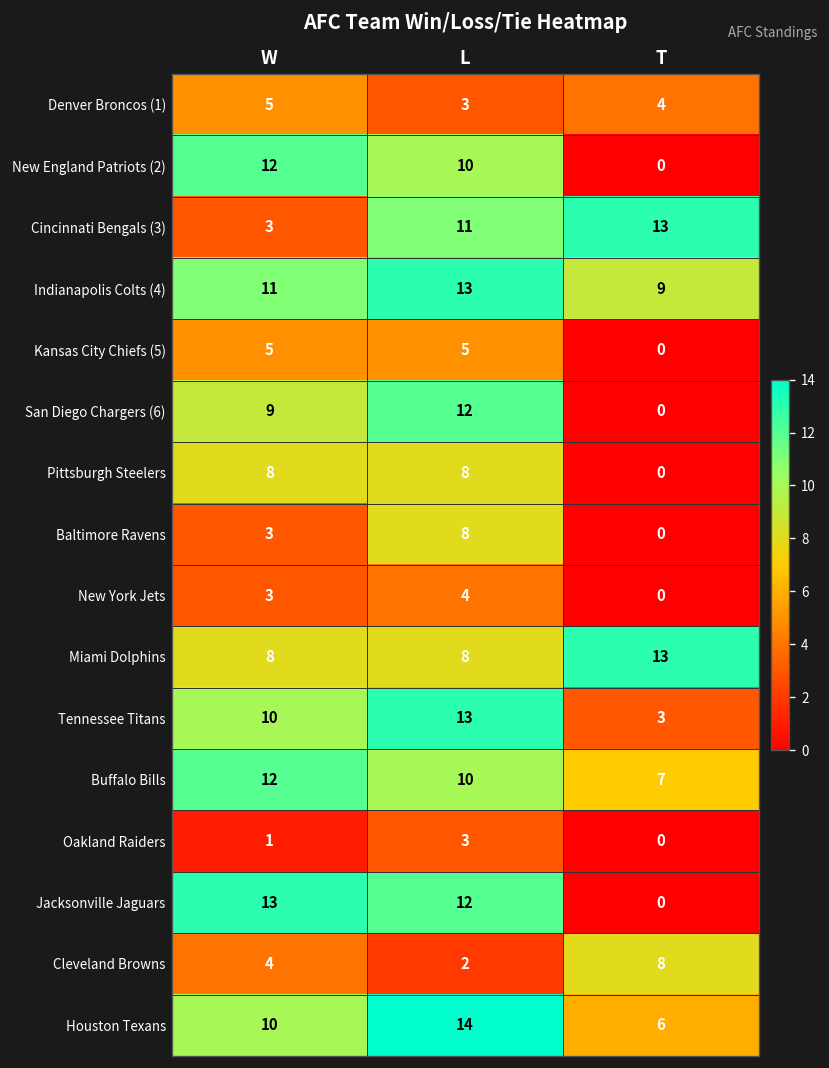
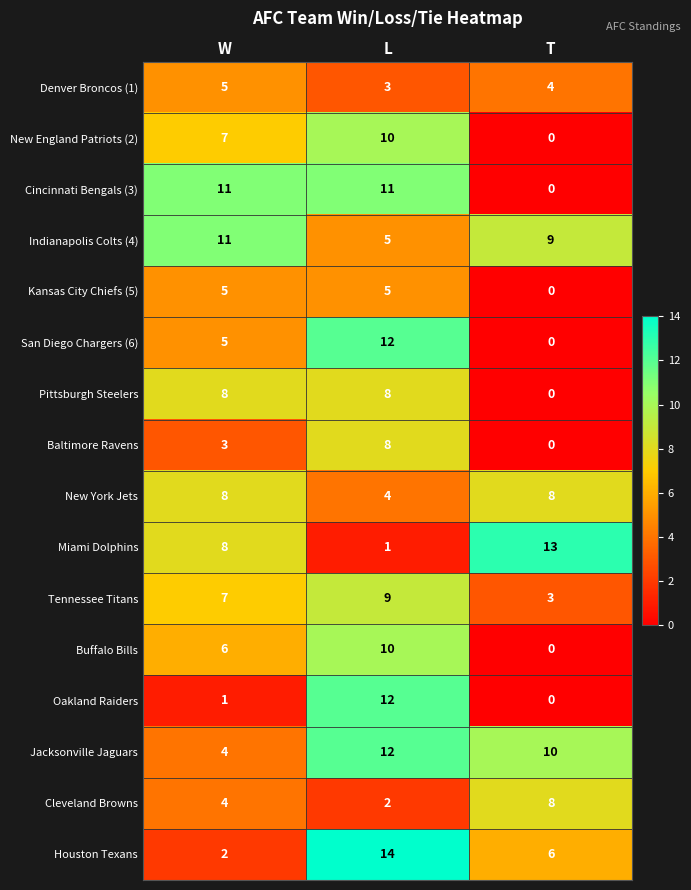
  {
    "Denver Broncos (1)": {
      "W": 5,
      "L": 3,
      "T": 4
    },
    "New England Patriots (2)": {
-     "W": 12,
+     "W": 7,
      "L": 10,
      "T": 0
    },
    "Cincinnati Bengals (3)": {
-     "W": 3,
+     "W": 11,
      "L": 11,
-     "T": 13
+     "T": 0
    },
    "Indianapolis Colts (4)": {
      "W": 11,
-     "L": 13,
+     "L": 5,
      "T": 9
    },
    "Kansas City Chiefs (5)": {
      "W": 5,
      "L": 5,
      "T": 0
    },
    "San Diego Chargers (6)": {
-     "W": 9,
+     "W": 5,
      "L": 12,
      "T": 0
    },
    "Pittsburgh Steelers": {
      "W": 8,
      "L": 8,
      "T": 0
    },
    "Baltimore Ravens": {
      "W": 3,
      "L": 8,
      "T": 0
    },
    "New York Jets": {
-     "W": 3,
+     "W": 8,
      "L": 4,
-     "T": 0
+     "T": 8
    },
    "Miami Dolphins": {
      "W": 8,
-     "L": 8,
+     "L": 1,
      "T": 13
    },
    "Tennessee Titans": {
-     "W": 10,
-     "L": 13,
+     "W": 7,
+     "L": 9,
      "T": 3
    },
    "Buffalo Bills": {
-     "W": 12,
+     "W": 6,
      "L": 10,
-     "T": 7
+     "T": 0
    },
    "Oakland Raiders": {
      "W": 1,
-     "L": 3,
+     "L": 12,
      "T": 0
    },
    "Jacksonville Jaguars": {
-     "W": 13,
+     "W": 4,
      "L": 12,
-     "T": 0
+     "T": 10
    },
    "Cleveland Browns": {
      "W": 4,
      "L": 2,
      "T": 8
    },
    "Houston Texans": {
-     "W": 10,
+     "W": 2,
      "L": 14,
      "T": 6
    }
  }
